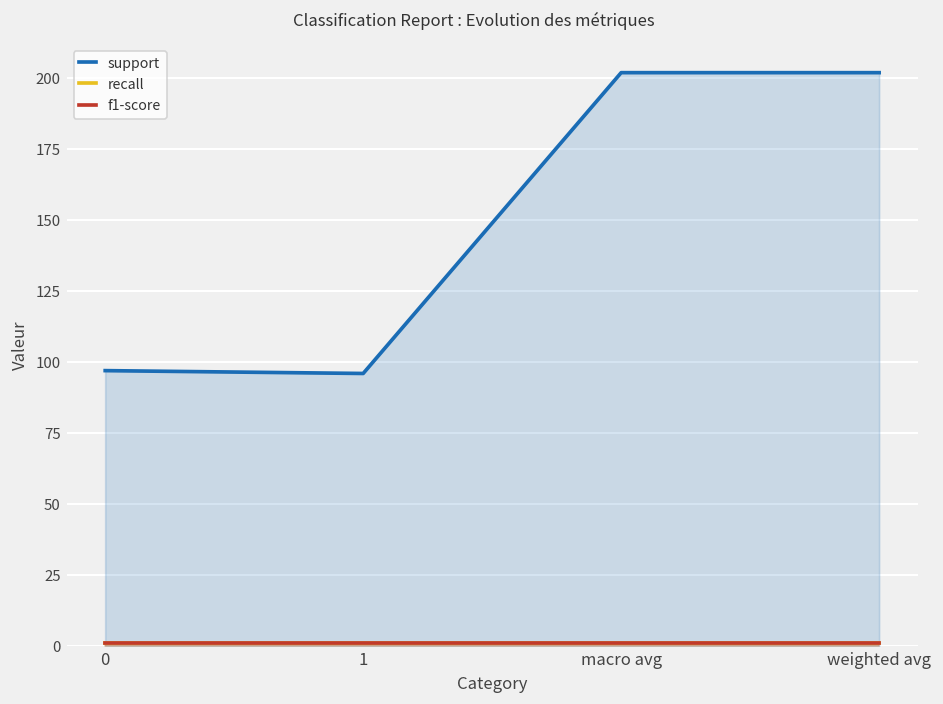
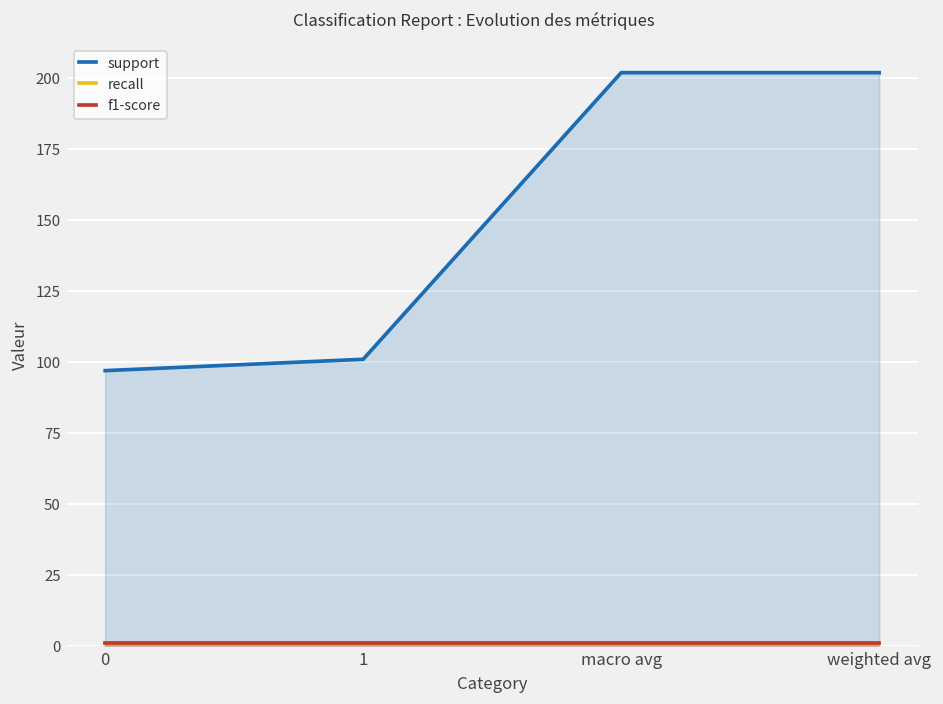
  {
    "support": {
      "0": 97,
-     "1": 96,
+     "1": 101,
      "macro avg": 202,
      "weighted avg": 202
    },
    "f1-score": {
      "0": 1,
      "1": 1,
      "macro avg": 1,
      "weighted avg": 1
    }
  }
